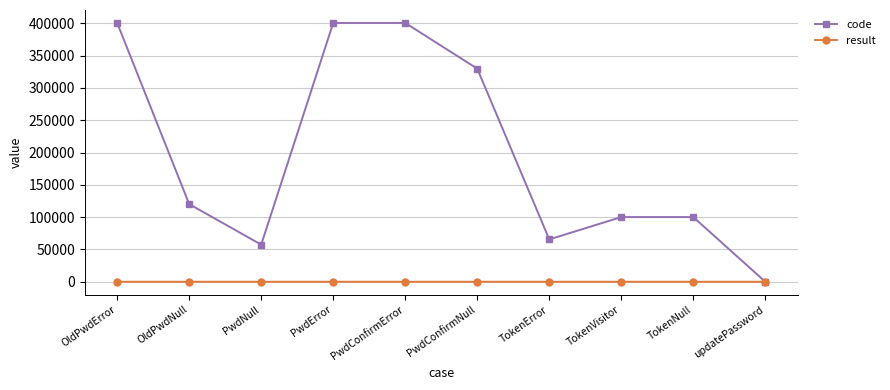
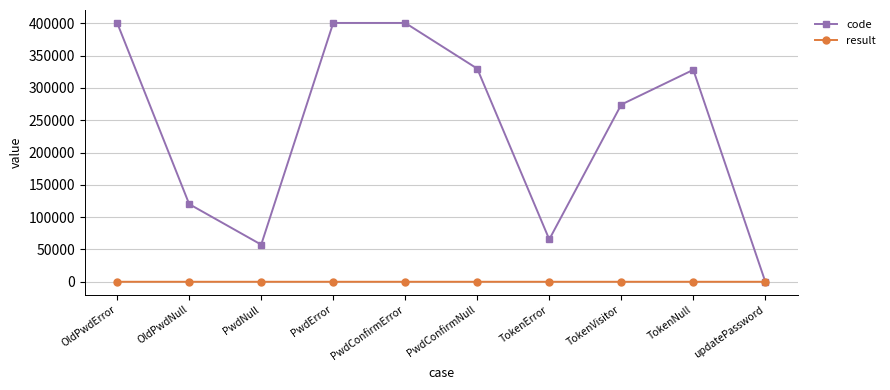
  {
    "code": {
      "OldPwdError": 400000,
      "OldPwdNull": 120000,
      "PwdNull": 60000,
      "PwdError": 400000,
      "PwdConfirmError": 400000,
      "PwdConfirmNull": 330000,
      "TokenError": 70000,
-     "TokenVisitor": 100000,
-     "TokenNull": 100000
+     "TokenVisitor": 270000,
+     "TokenNull": 330000
    },
    "result": {
      "OldPwdError": 0,
      "OldPwdNull": 0,
      "PwdNull": 0,
      "PwdError": 0,
      "PwdConfirmError": 0,
      "PwdConfirmNull": 0,
      "TokenError": 0,
      "TokenVisitor": 0,
      "TokenNull": 0
    }
  }
